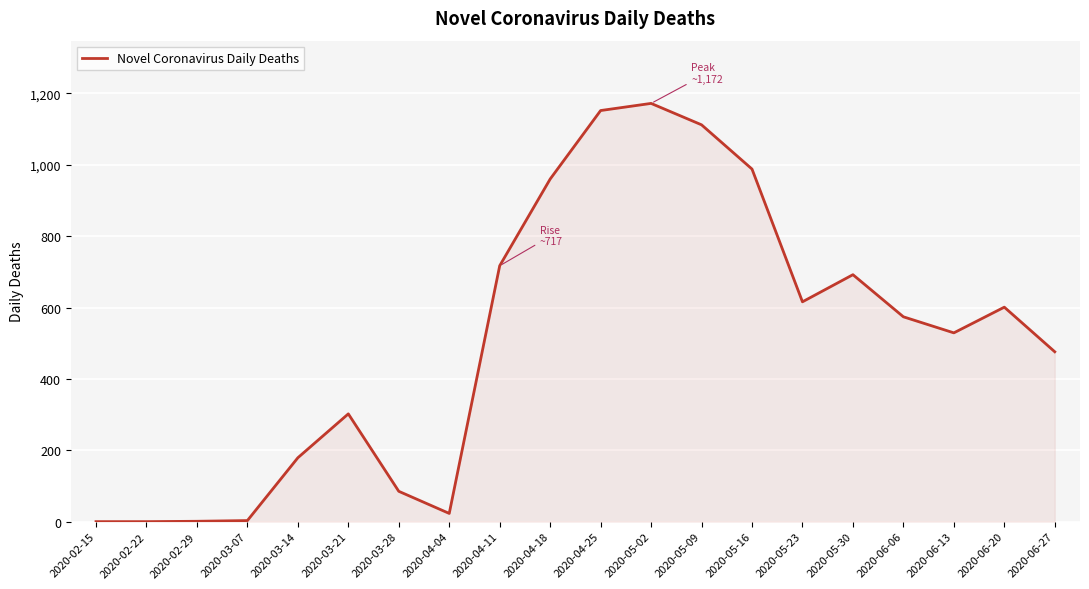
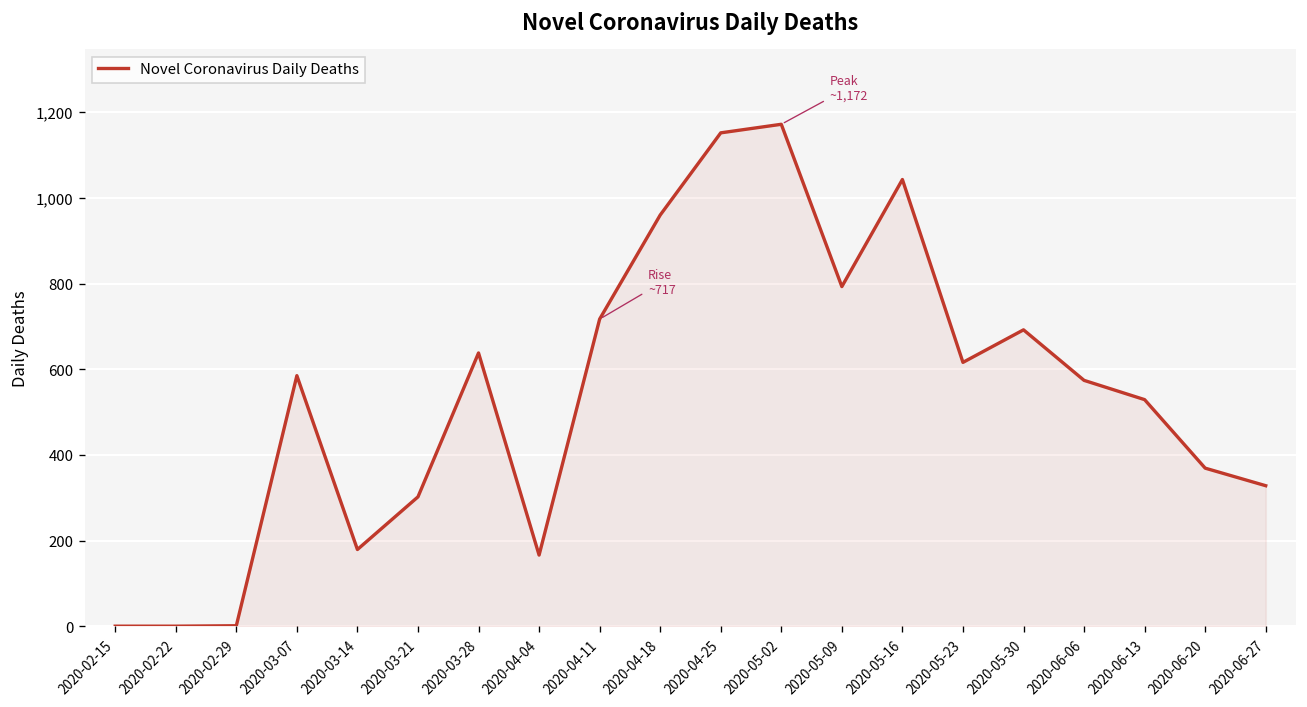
  {
    "2020-02-15": "0",
    "2020-02-22": "0",
    "2020-02-29": "0",
-   "2020-03-07": "0",
+   "2020-03-07": "590",
    "2020-03-14": "180",
    "2020-03-21": "300",
-   "2020-03-28": "90",
-   "2020-04-04": "20",
+   "2020-03-28": "640",
+   "2020-04-04": "170",
    "2020-04-18": "960",
    "2020-04-25": "1,150",
-   "2020-05-09": "1,110",
-   "2020-05-16": "990",
+   "2020-05-09": "790",
+   "2020-05-16": "1,040",
    "2020-05-23": "620",
    "2020-05-30": "690",
    "2020-06-06": "570",
    "2020-06-13": "530",
-   "2020-06-20": "600",
-   "2020-06-27": "480"
+   "2020-06-20": "370",
+   "2020-06-27": "330"
  }
